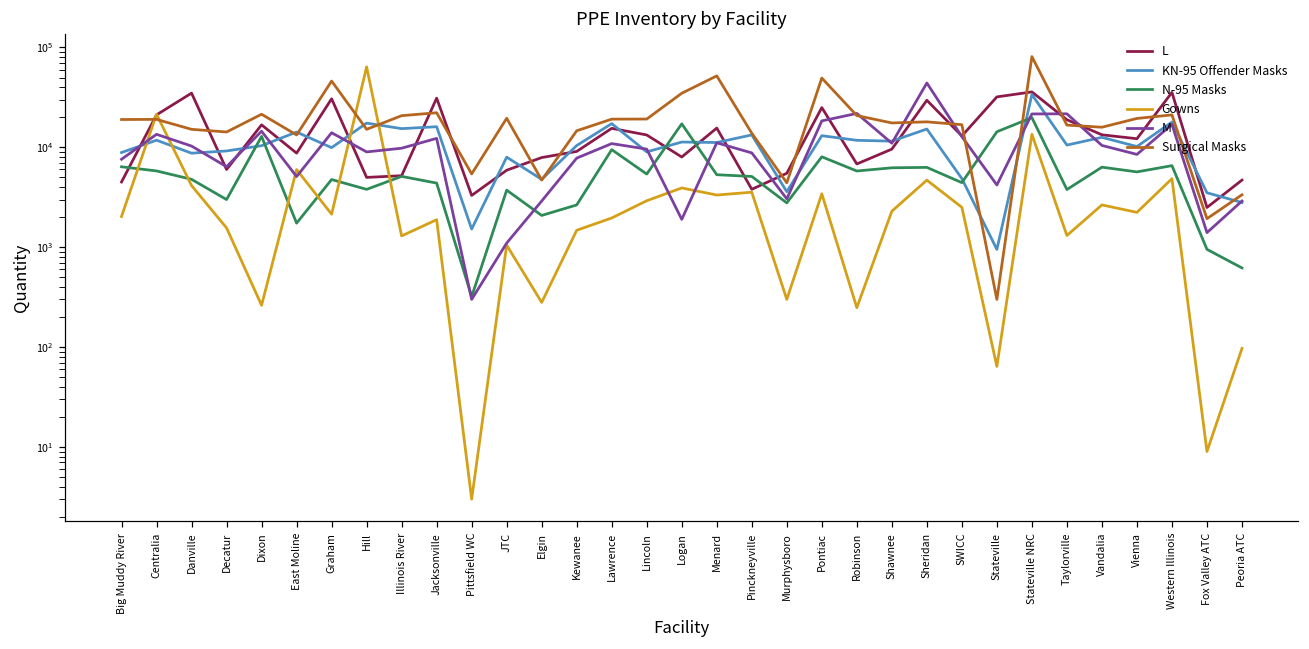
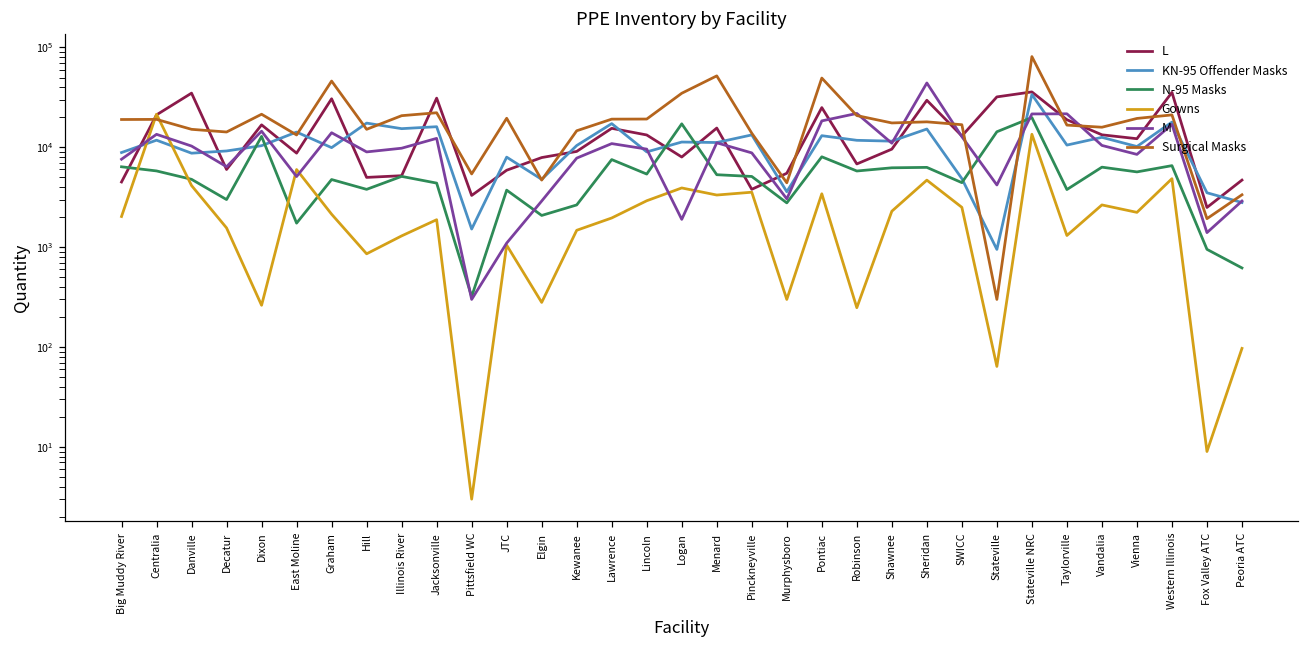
  {
    "L": {
      "Big Muddy River": 5000,
      "Danville": 35000,
      "Decatur": 6000,
      "Dixon": 17000,
      "East Moline": 9000,
      "Graham": 31000,
      "Hill": 5000,
      "Jacksonville": 31000,
      "Pittsfield WC": 3300,
      "JTC": 6000,
      "Elgin": 8000,
      "Kewanee": 9000,
      "Lawrence": 16000,
      "Lincoln": 13000,
      "Logan": 8000,
      "Menard": 16000,
      "Pinckneyville": 3800,
      "Murphysboro": 6000,
      "Pontiac": 25000,
      "Robinson": 7000,
      "Shawnee": 10000,
      "Sheridan": 30000,
      "Stateville": 32000,
      "Taylorville": 19000,
      "Vienna": 12000,
      "Western Illinois": 35000,
      "Fox Valley ATC": 2500,
      "Peoria ATC": 5000
    },
    "KN-95 Offender Masks": {
      "Big Muddy River": 9000,
      "Centralia": 12000,
      "Danville": 9000,
      "Decatur": 9000,
      "Dixon": 10000,
      "East Moline": 14000,
      "Graham": 10000,
      "Hill": 17000,
      "Illinois River": 15000,
      "Jacksonville": 16000,
      "Pittsfield WC": 1500,
      "JTC": 8000,
      "Kewanee": 10000,
      "Lawrence": 17000,
      "Logan": 11000,
      "Murphysboro": 3600,
      "Pontiac": 13000,
      "Robinson": 12000,
      "Sheridan": 15000,
      "SWICC": 5000,
      "Stateville": 1000,
      "Taylorville": 11000,
      "Vienna": 10000,
      "Fox Valley ATC": 3500
    },
    "N-95 Masks": {
      "Big Muddy River": 6000,
      "Centralia": 6000,
      "Danville": 5000,
      "Decatur": 3000,
      "Dixon": 13000,
      "East Moline": 1700,
      "Graham": 5000,
      "Hill": 3800,
      "Jacksonville": 4000,
      "JTC": 3700,
      "Elgin": 2100,
      "Kewanee": 2700,
-     "Lawrence": 9000,
+     "Lawrence": 8000,
      "Lincoln": 5000,
      "Logan": 17000,
      "Menard": 5000,
      "Pinckneyville": 5000,
      "Murphysboro": 2800,
      "Pontiac": 8000,
      "Robinson": 6000,
      "Shawnee": 6000,
      "Sheridan": 6000,
      "SWICC": 4000,
      "Stateville": 14000,
      "Stateville NRC": 20000,
      "Taylorville": 3800,
      "Vandalia": 6000,
      "Vienna": 6000,
      "Western Illinois": 7000,
      "Fox Valley ATC": 1000,
      "Peoria ATC": 600
    },
    "Gowns": {
      "Big Muddy River": 2000,
      "Danville": 4000,
      "Decatur": 1600,
      "Dixon": 260,
      "East Moline": 6000,
      "Graham": 2100,
-     "Hill": 60000,
+     "Hill": 900,
      "Illinois River": 1300,
      "Jacksonville": 1900,
      "Pittsfield WC": 3,
      "Elgin": 280,
      "Kewanee": 1500,
      "Lawrence": 2000,
      "Lincoln": 2900,
      "Logan": 3900,
      "Menard": 3300,
      "Pinckneyville": 3600,
      "Murphysboro": 300,
      "Pontiac": 3400,
      "Robinson": 250,
      "Shawnee": 2300,
      "Sheridan": 5000,
      "SWICC": 2500,
      "Stateville": 60,
      "Stateville NRC": 14000,
      "Taylorville": 1300,
      "Vandalia": 2700,
      "Vienna": 2200,
      "Western Illinois": 5000,
      "Fox Valley ATC": 9,
      "Peoria ATC": 100
    },
    "M": {
      "Big Muddy River": 8000,
      "Centralia": 14000,
      "Danville": 10000,
      "Decatur": 6000,
      "Dixon": 15000,
      "East Moline": 5000,
      "Graham": 14000,
      "Hill": 9000,
      "Illinois River": 10000,
      "Jacksonville": 12000,
      "Elgin": 2900,
      "Kewanee": 8000,
      "Lawrence": 11000,
      "Logan": 1900,
      "Pinckneyville": 9000,
      "Murphysboro": 3100,
      "Pontiac": 18000,
      "Sheridan": 40000,
      "Stateville": 4000,
      "Stateville NRC": 22000,
      "Taylorville": 22000,
      "Vandalia": 10000,
      "Vienna": 9000,
      "Fox Valley ATC": 1400
    },
    "Surgical Masks": {
      "Big Muddy River": 19000,
      "Centralia": 19000,
      "Danville": 15000,
      "Decatur": 14000,
      "Dixon": 21000,
      "East Moline": 13000,
      "Graham": 50000,
      "Hill": 15000,
      "Illinois River": 21000,
      "Jacksonville": 22000,
      "Pittsfield WC": 5000,
      "JTC": 20000,
      "Kewanee": 15000,
      "Lawrence": 19000,
      "Lincoln": 19000,
      "Logan": 35000,
      "Menard": 50000,
      "Murphysboro": 4000,
      "Pontiac": 50000,
      "Shawnee": 18000,
      "Sheridan": 18000,
      "SWICC": 17000,
      "Stateville": 300,
      "Stateville NRC": 80000,
      "Taylorville": 17000,
      "Vandalia": 16000,
      "Vienna": 19000,
      "Western Illinois": 21000,
      "Fox Valley ATC": 1900,
      "Peoria ATC": 3400
    }
  }
